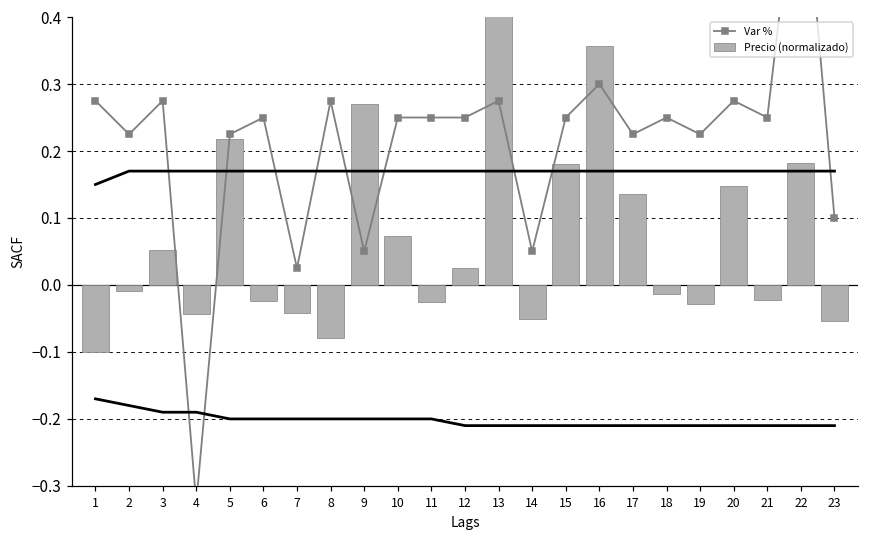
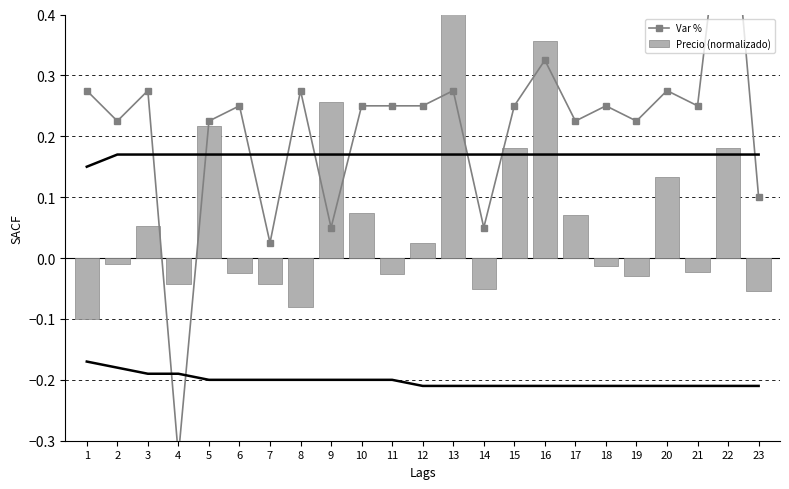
  {
    "Var %": {
      "1": 0.28,
      "2": 0.23,
      "3": 0.28,
      "5": 0.23,
      "6": 0.25,
      "7": 0.03,
      "8": 0.28,
      "9": 0.05,
      "10": 0.25,
      "11": 0.25,
      "12": 0.25,
      "13": 0.28,
      "14": 0.05,
      "15": 0.25,
-     "16": 0.30,
+     "16": 0.33,
      "17": 0.23,
      "18": 0.25,
      "19": 0.23,
      "20": 0.28,
      "21": 0.25,
      "23": 0.10
    },
    "Precio (normalizado)": {
      "1": -0.10,
      "2": -0.01,
      "3": 0.05,
      "4": -0.04,
      "5": 0.22,
      "6": -0.02,
      "7": -0.04,
      "8": -0.08,
-     "9": 0.27,
+     "9": 0.26,
      "10": 0.07,
      "11": -0.03,
      "12": 0.02,
      "14": -0.05,
      "15": 0.18,
      "16": 0.36,
-     "17": 0.14,
+     "17": 0.07,
      "18": -0.01,
      "19": -0.03,
-     "20": 0.15,
+     "20": 0.13,
      "21": -0.02,
      "22": 0.18,
      "23": -0.05
    }
  }
